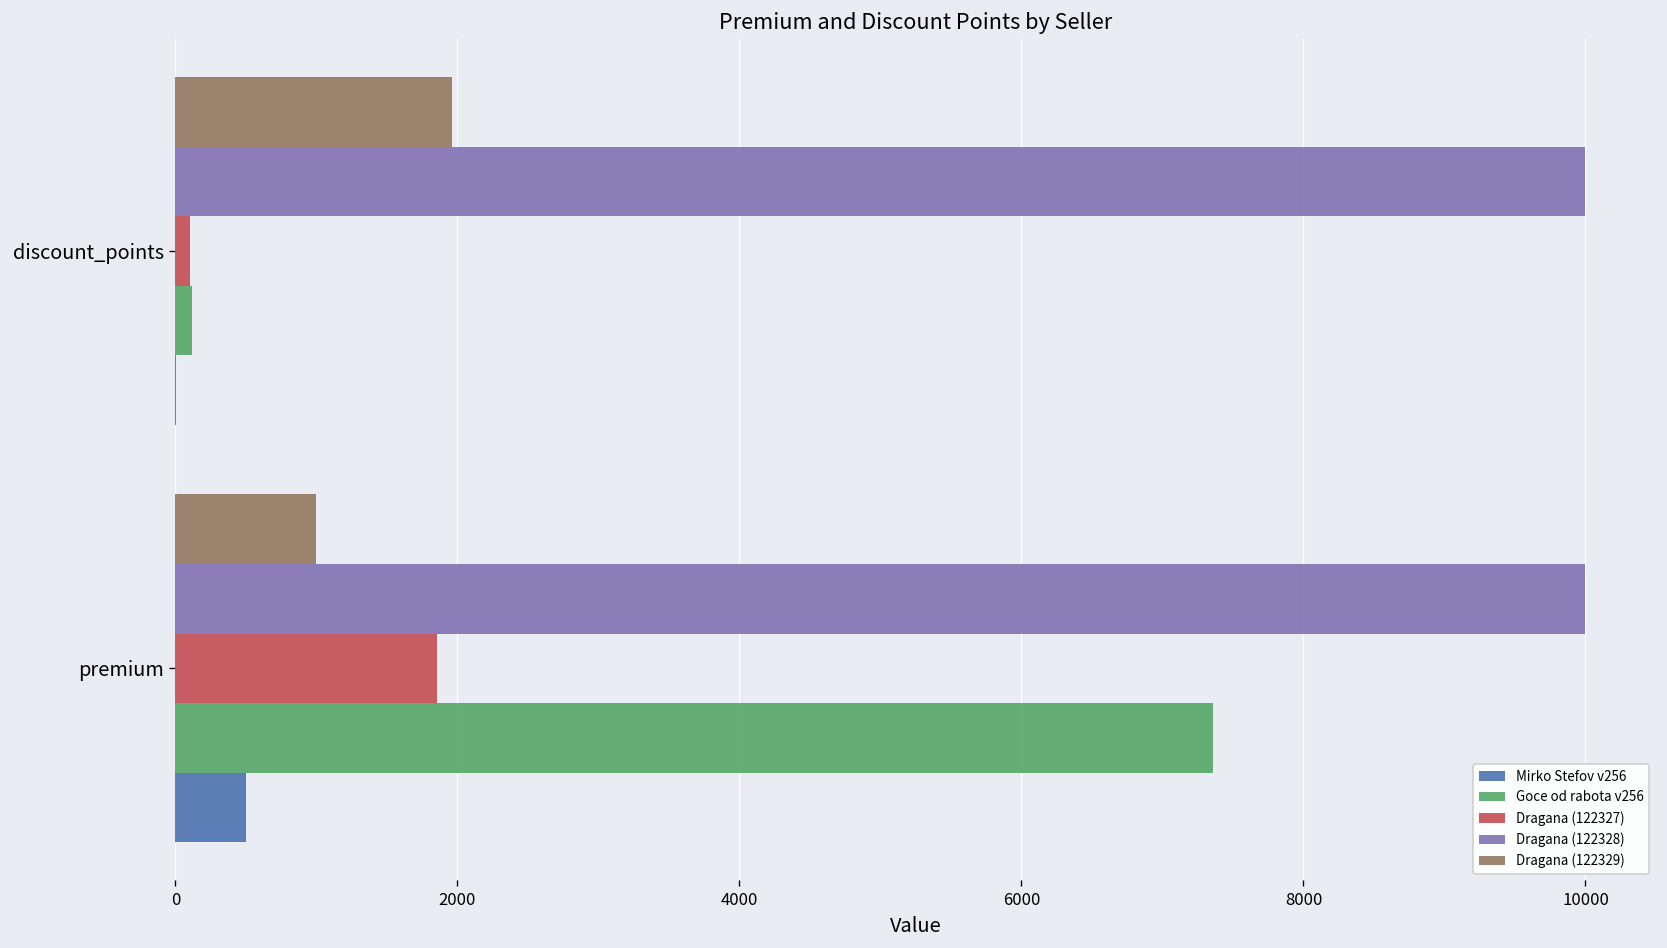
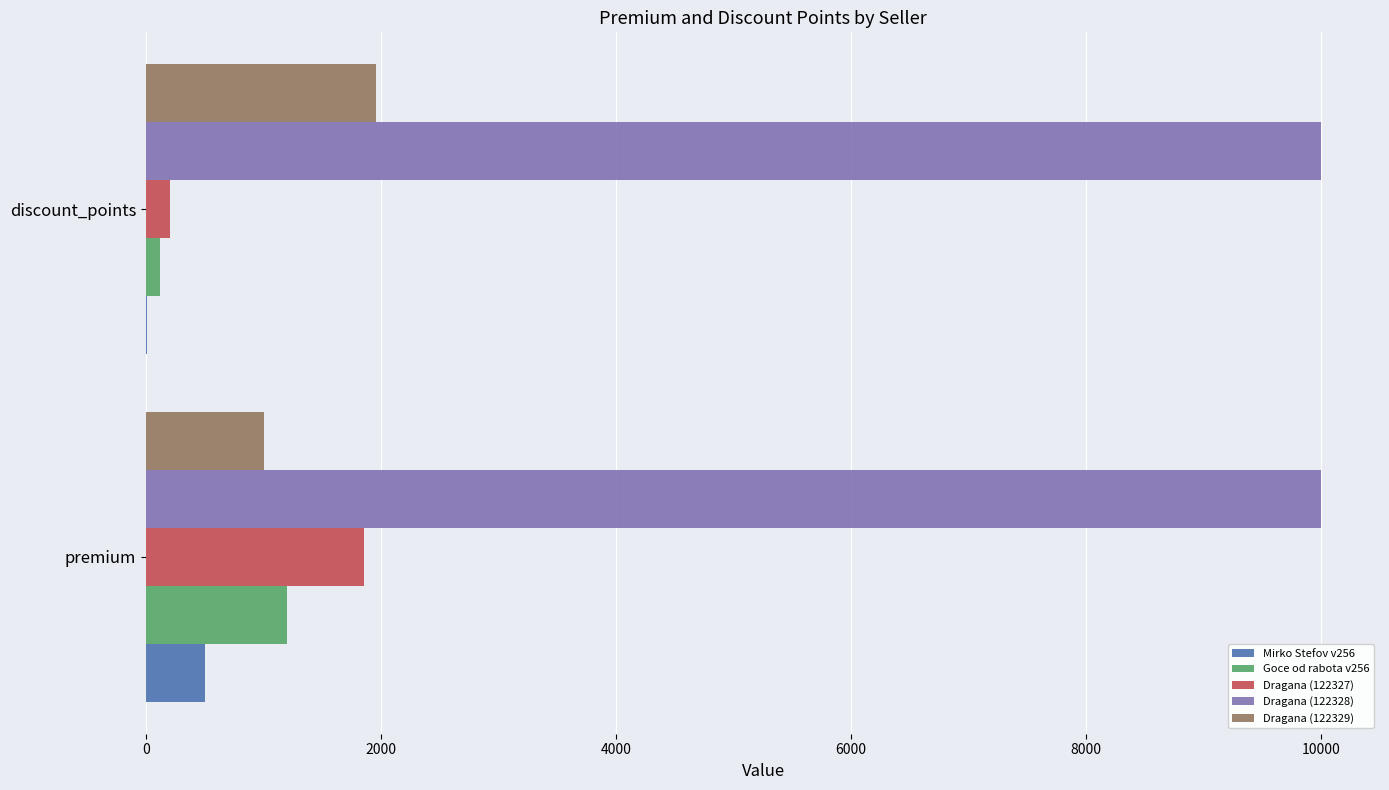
  {
    "Goce od rabota v256": {
      "discount_points": 120,
-     "premium": 7360
+     "premium": 1200
    },
    "Dragana (122327)": {
-     "discount_points": 110,
+     "discount_points": 200,
      "premium": 1850
    },
    "Dragana (122329)": {
      "discount_points": 1960,
      "premium": 1000
    }
  }
